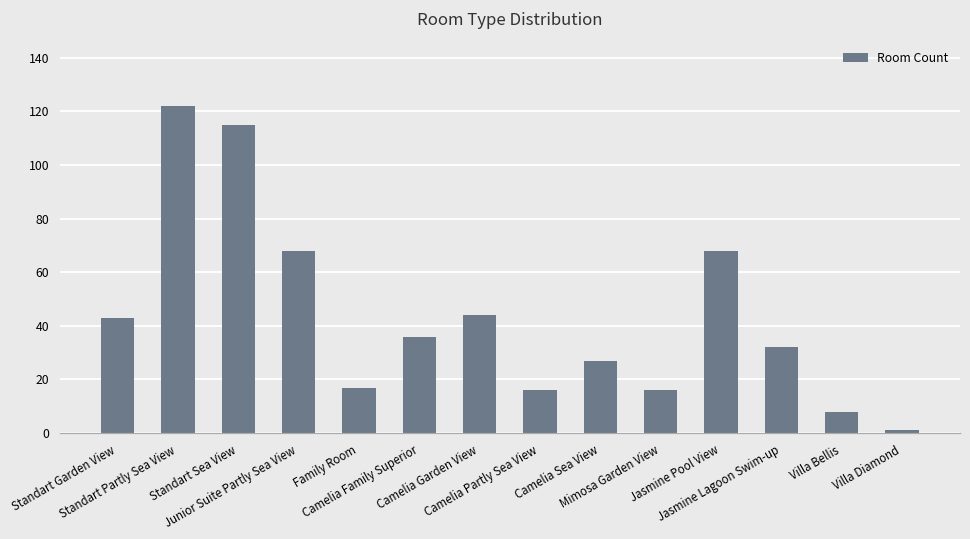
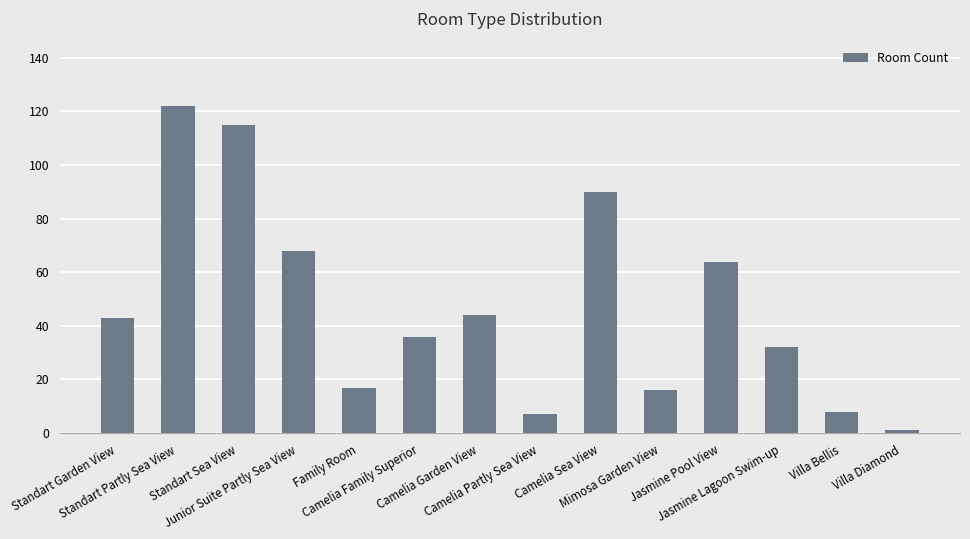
  {
    "Standart Garden View": 43,
    "Standart Partly Sea View": 122,
    "Standart Sea View": 115,
    "Junior Suite Partly Sea View": 68,
    "Family Room": 17,
    "Camelia Family Superior": 36,
    "Camelia Garden View": 44,
-   "Camelia Partly Sea View": 16,
-   "Camelia Sea View": 27,
+   "Camelia Partly Sea View": 7,
+   "Camelia Sea View": 90,
    "Mimosa Garden View": 16,
-   "Jasmine Pool View": 68,
+   "Jasmine Pool View": 64,
    "Jasmine Lagoon Swim-up": 32,
    "Villa Bellis": 8
  }
